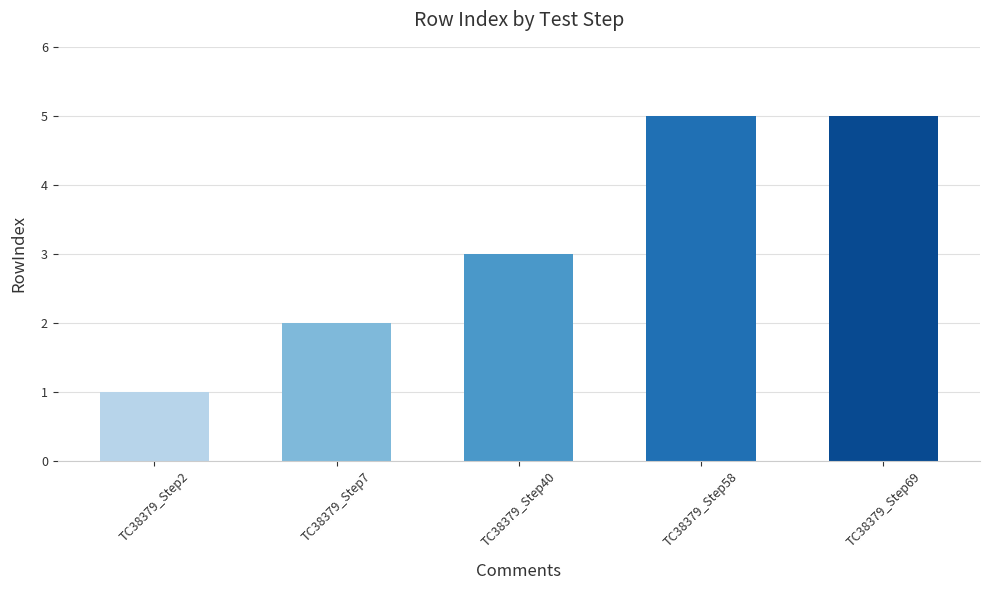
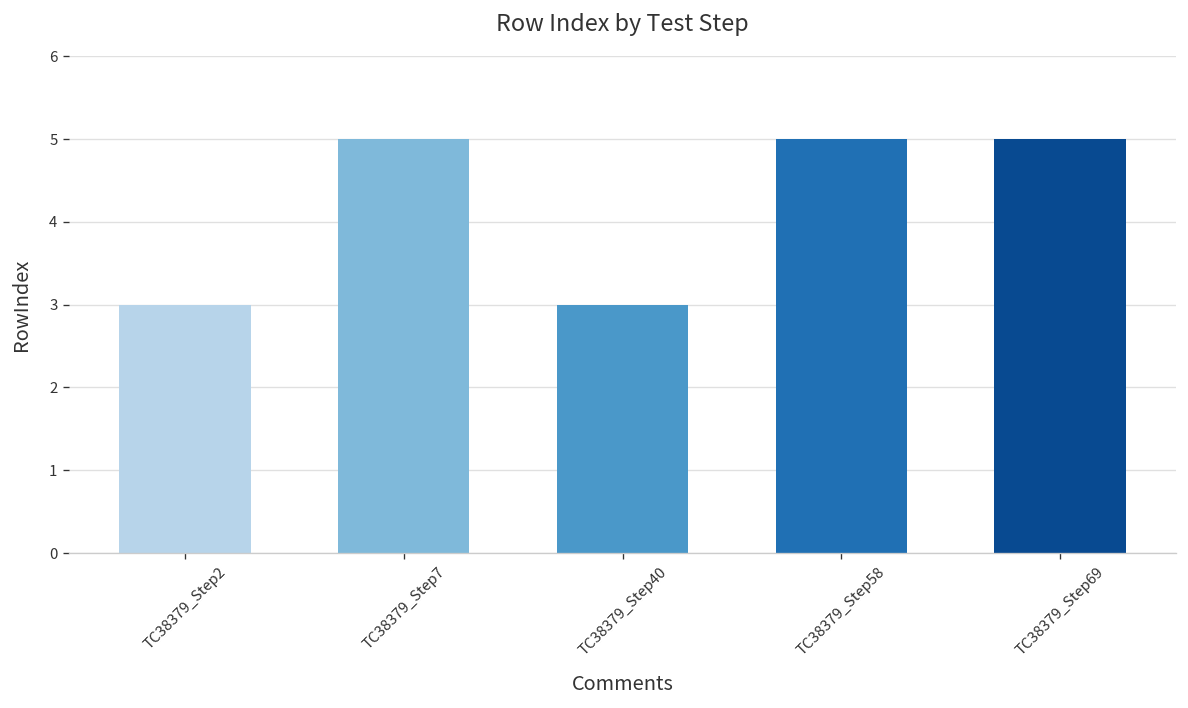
  {
-   "TC38379_Step2": 1,
-   "TC38379_Step7": 2,
+   "TC38379_Step2": 3,
+   "TC38379_Step7": 5,
    "TC38379_Step40": 3,
    "TC38379_Step58": 5,
    "TC38379_Step69": 5
  }
